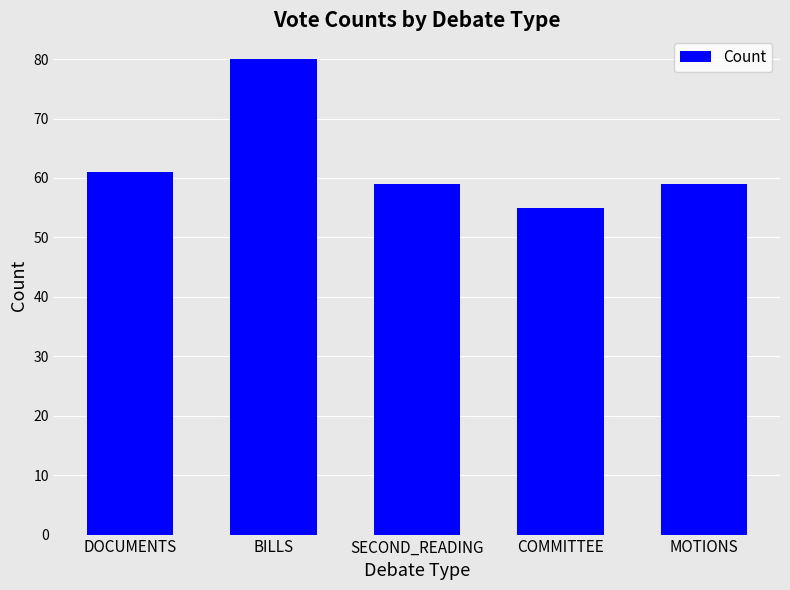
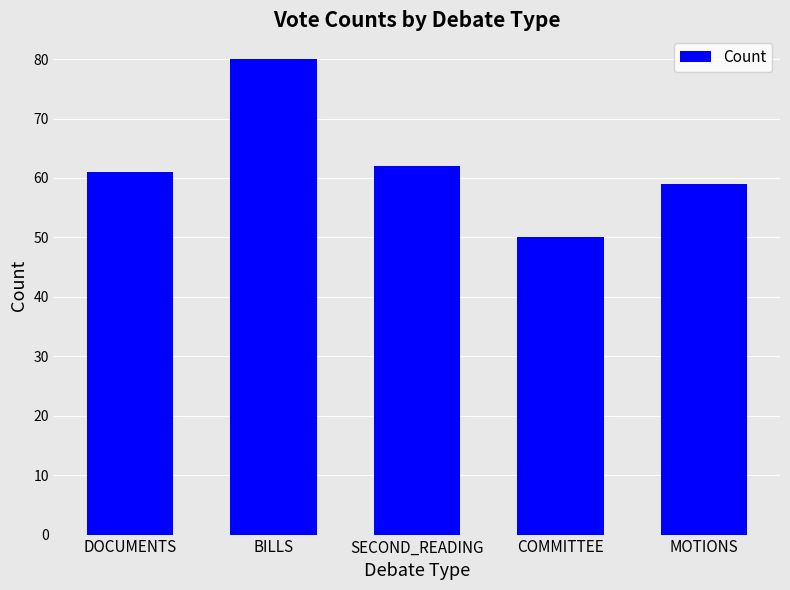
  {
    "DOCUMENTS": 61,
    "BILLS": 80,
-   "SECOND_READING": 59,
-   "COMMITTEE": 55,
+   "SECOND_READING": 62,
+   "COMMITTEE": 50,
    "MOTIONS": 59
  }
